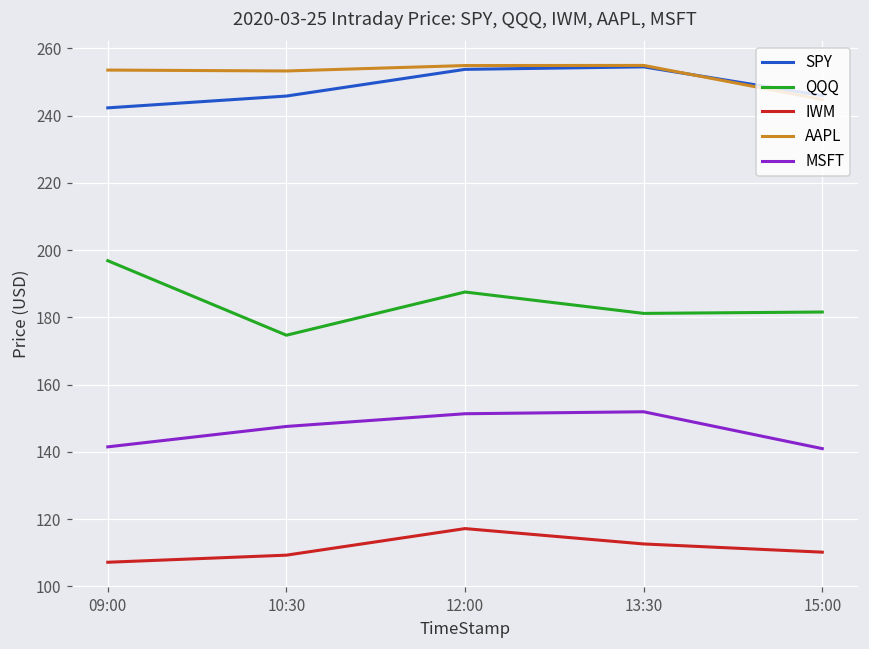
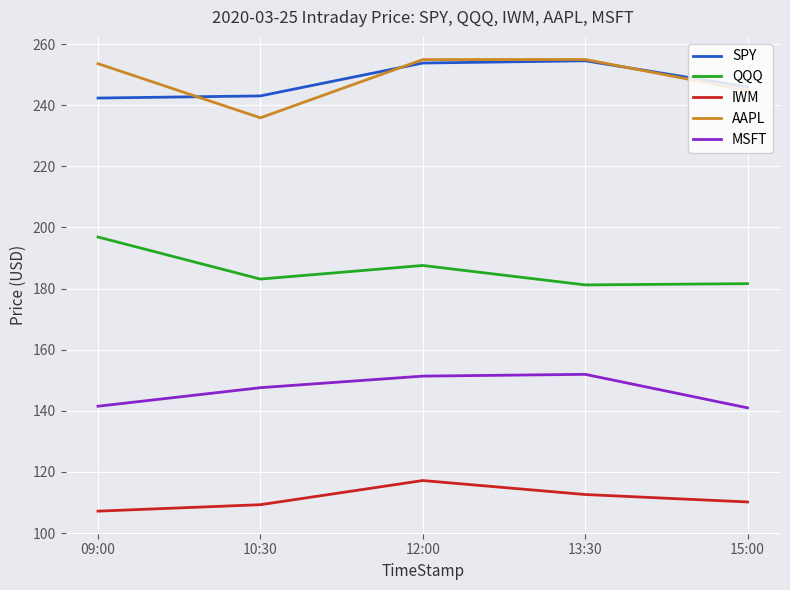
  {
    "SPY": {
      "09:00": 242,
-     "10:30": 246,
+     "10:30": 243,
      "12:00": 254
    },
    "QQQ": {
      "09:00": 197,
-     "10:30": 175,
+     "10:30": 183,
      "12:00": 188,
      "13:30": 181,
      "15:00": 182
    },
    "IWM": {
      "09:00": 107,
      "10:30": 109,
      "12:00": 117,
      "13:30": 113,
      "15:00": 110
    },
    "AAPL": {
      "09:00": 254,
-     "10:30": 253,
+     "10:30": 236,
      "12:00": 255
    },
    "MSFT": {
      "09:00": 142,
      "10:30": 148,
      "12:00": 151,
      "13:30": 152,
      "15:00": 141
    }
  }
